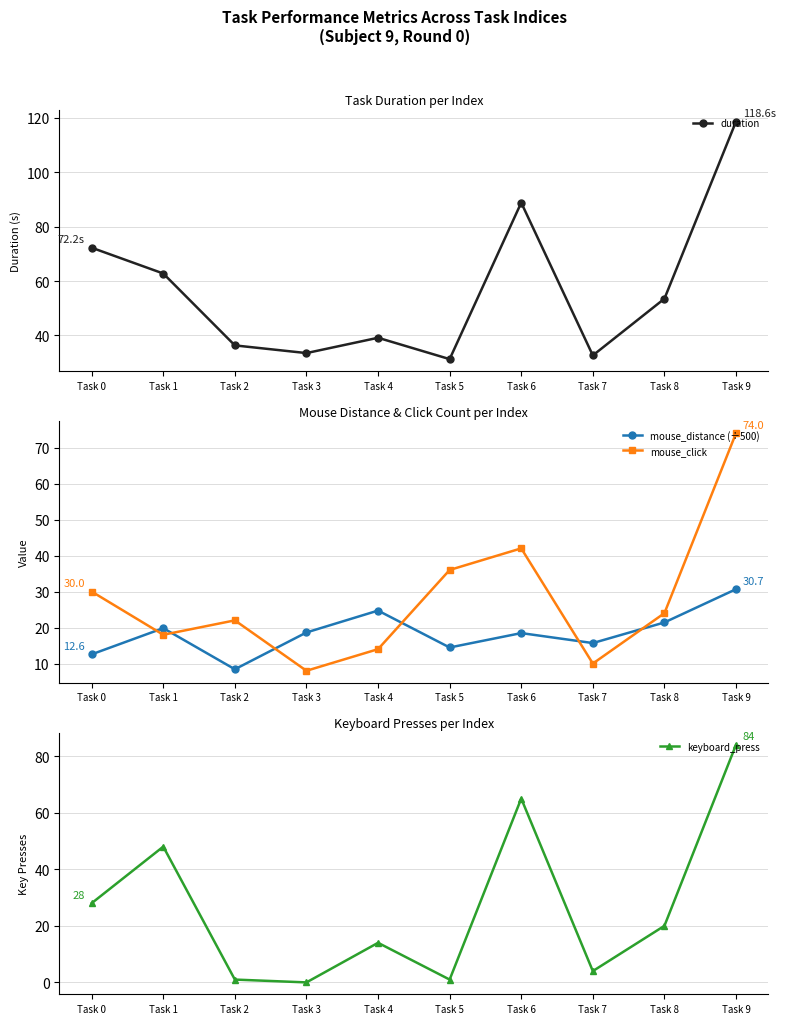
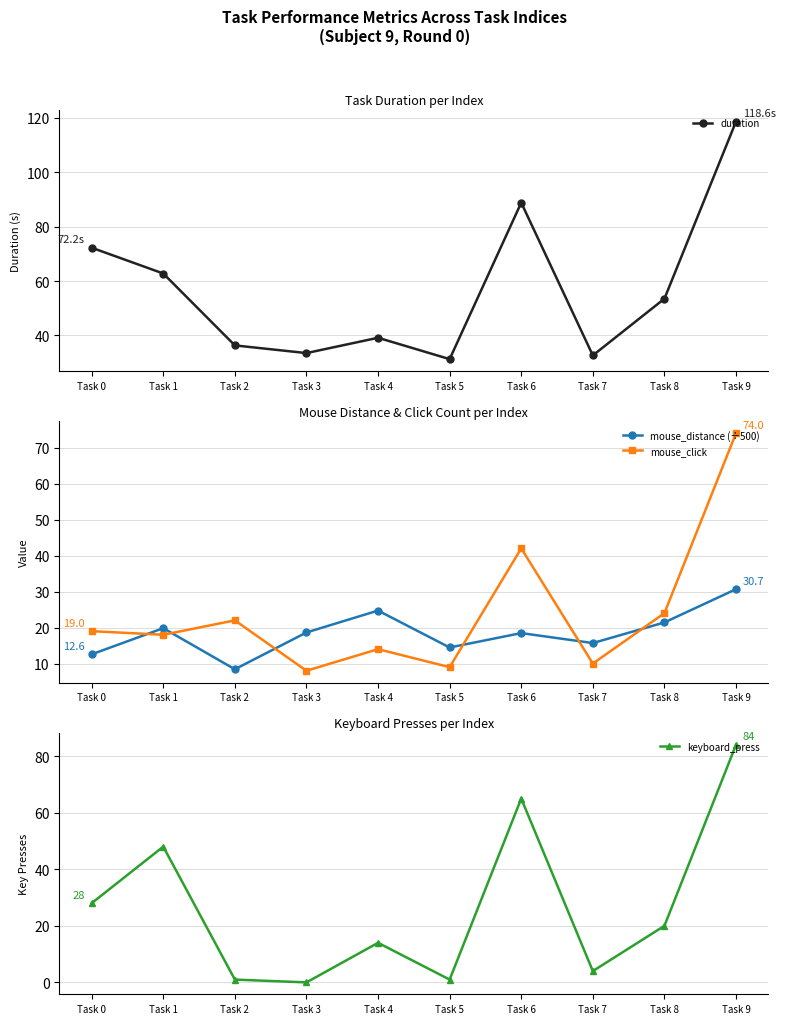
  {
    "Task Duration per Index": {
      "Task 0": "72.2s",
      "Task 9": "118.6s"
    },
    "Mouse Distance & Click Count per Index": {
      "mouse_distance (÷500)": {
        "Task 0": "12.6",
        "Task 9": "30.7"
      },
      "mouse_click": {
-       "Task 0": "30.0",
-       "Task 5": "36",
+       "Task 0": "19.0",
+       "Task 5": "9",
        "Task 9": "74.0"
      }
    },
    "Keyboard Presses per Index": {
      "Task 0": "28",
      "Task 9": "84"
    }
  }
